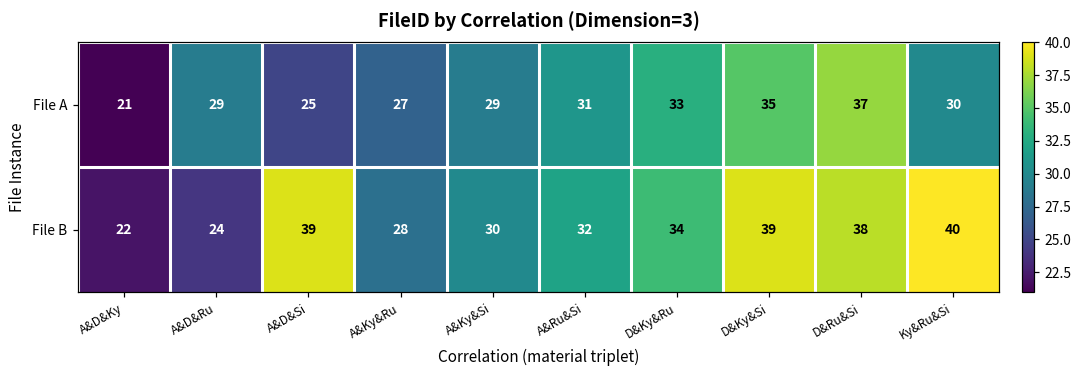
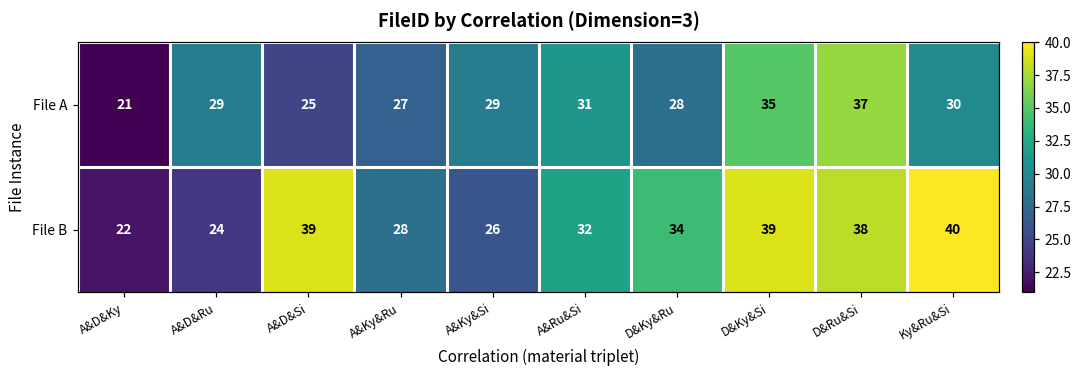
  {
    "File A": {
      "A&D&Ky": 21,
      "A&D&Ru": 29,
      "A&D&Si": 25,
      "A&Ky&Ru": 27,
      "A&Ky&Si": 29,
      "A&Ru&Si": 31,
-     "D&Ky&Ru": 33,
+     "D&Ky&Ru": 28,
      "D&Ky&Si": 35,
      "D&Ru&Si": 37,
      "Ky&Ru&Si": 30
    },
    "File B": {
      "A&D&Ky": 22,
      "A&D&Ru": 24,
      "A&D&Si": 39,
      "A&Ky&Ru": 28,
-     "A&Ky&Si": 30,
+     "A&Ky&Si": 26,
      "A&Ru&Si": 32,
      "D&Ky&Ru": 34,
      "D&Ky&Si": 39,
      "D&Ru&Si": 38,
      "Ky&Ru&Si": 40
    }
  }
